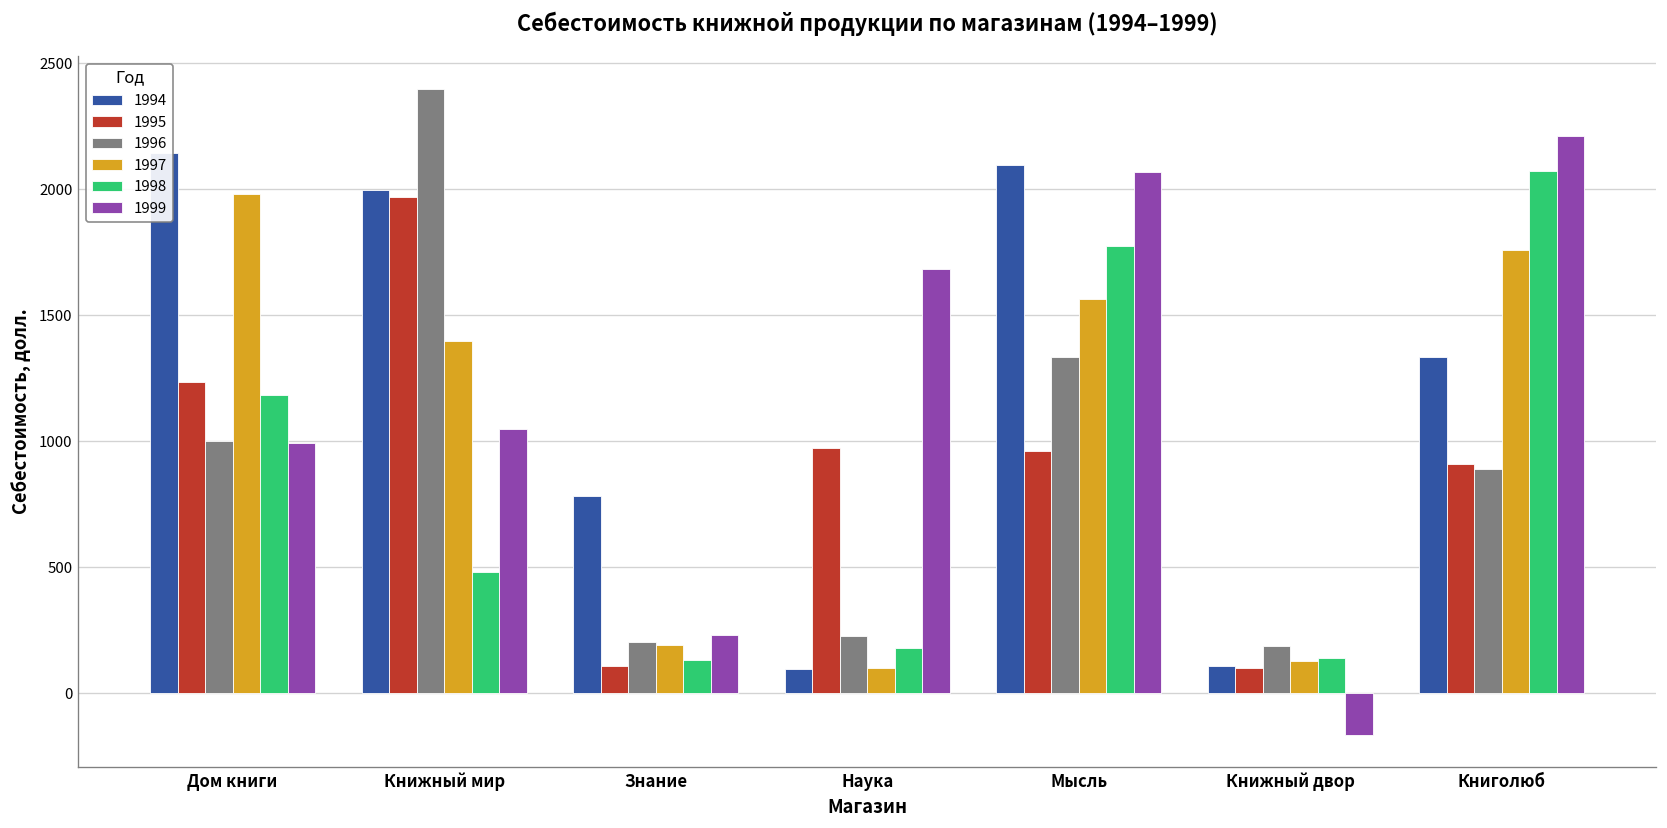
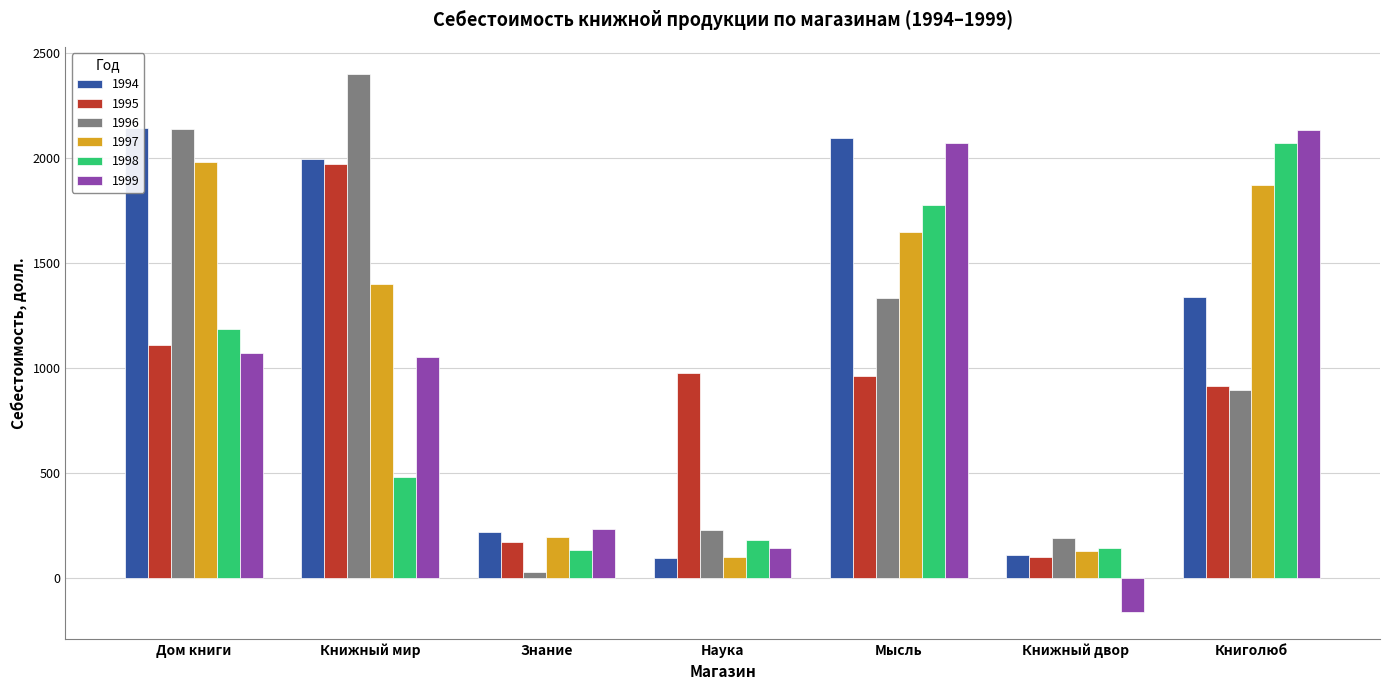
  {
    "1994": {
      "Книжный мир": 2000,
-     "Знание": 780,
+     "Знание": 220,
      "Наука": 100,
      "Мысль": 2100,
      "Книжный двор": 110,
      "Книголюб": 1340
    },
    "1995": {
-     "Дом книги": 1240,
+     "Дом книги": 1110,
      "Книжный мир": 1970,
-     "Знание": 110,
+     "Знание": 170,
      "Наука": 970,
      "Мысль": 960,
      "Книжный двор": 100,
      "Книголюб": 910
    },
    "1996": {
-     "Дом книги": 1000,
+     "Дом книги": 2140,
      "Книжный мир": 2400,
-     "Знание": 200,
+     "Знание": 30,
      "Наука": 230,
      "Мысль": 1330,
      "Книжный двор": 190,
      "Книголюб": 890
    },
    "1997": {
      "Дом книги": 1980,
      "Книжный мир": 1400,
      "Знание": 190,
      "Наука": 100,
-     "Мысль": 1560,
+     "Мысль": 1650,
      "Книжный двор": 130,
-     "Книголюб": 1760
+     "Книголюб": 1870
    },
    "1998": {
      "Дом книги": 1180,
      "Книжный мир": 480,
      "Знание": 130,
      "Наука": 180,
      "Мысль": 1770,
      "Книжный двор": 140,
      "Книголюб": 2070
    },
    "1999": {
-     "Дом книги": 990,
+     "Дом книги": 1070,
      "Книжный мир": 1050,
      "Знание": 230,
-     "Наука": 1680,
+     "Наука": 140,
      "Мысль": 2070,
      "Книжный двор": -160,
-     "Книголюб": 2210
+     "Книголюб": 2130
    }
  }
